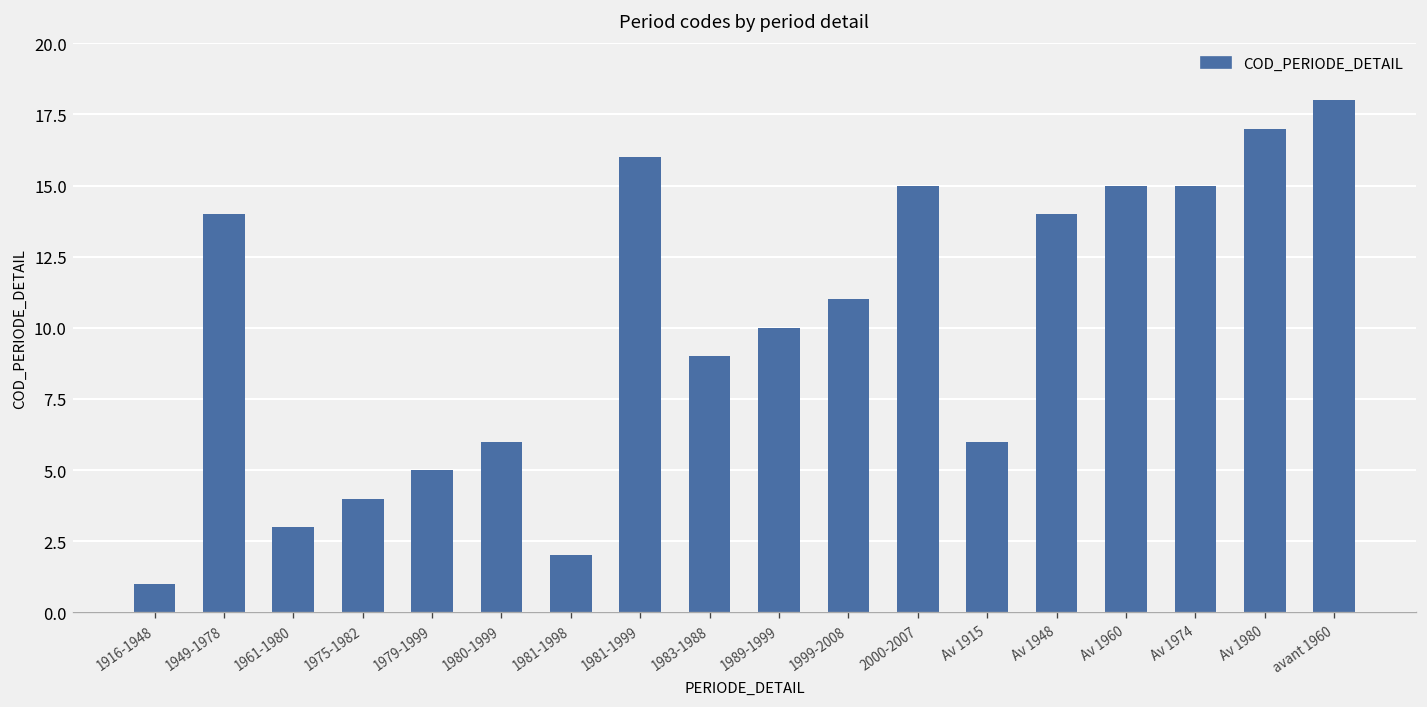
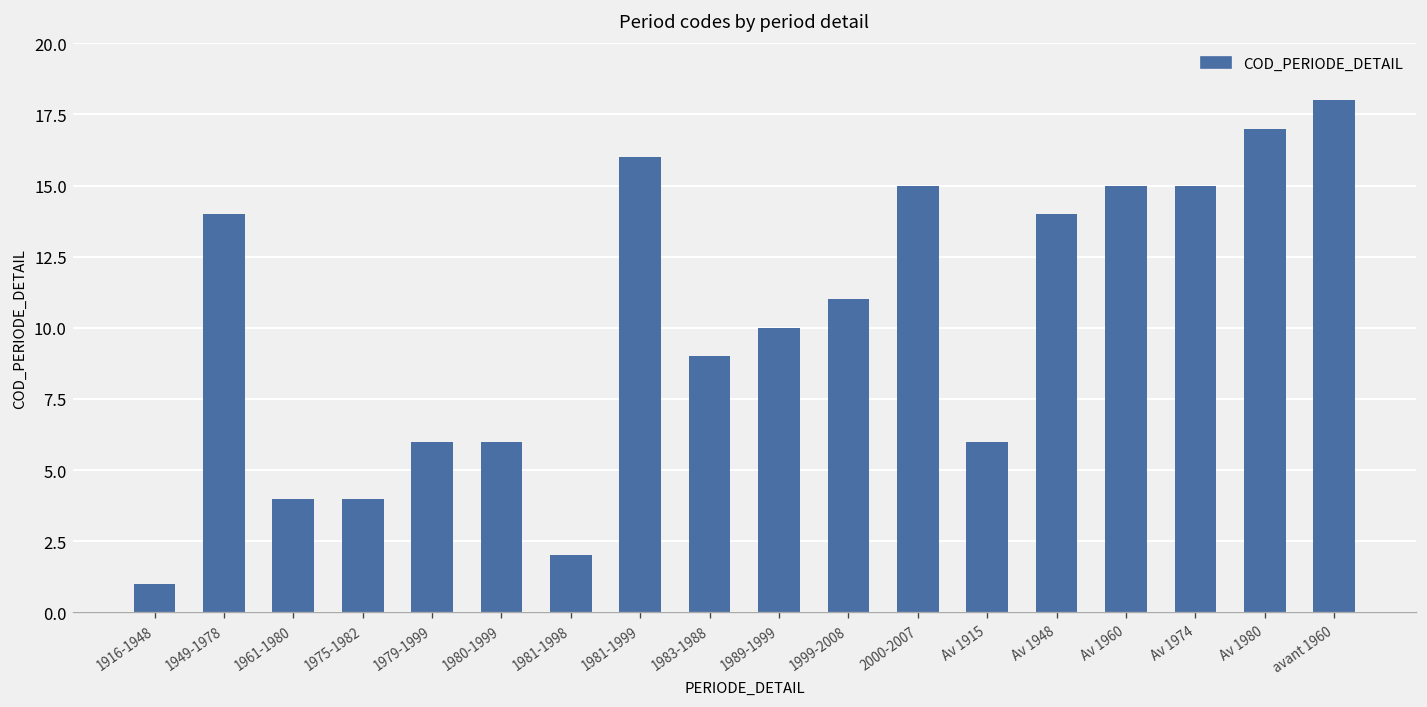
  {
    "1916-1948": 1,
    "1949-1978": 14,
-   "1961-1980": 3,
+   "1961-1980": 4,
    "1975-1982": 4,
-   "1979-1999": 5,
+   "1979-1999": 6,
    "1980-1999": 6,
    "1981-1998": 2,
    "1981-1999": 16,
    "1983-1988": 9,
    "1989-1999": 10,
    "1999-2008": 11,
    "2000-2007": 15,
    "Av 1915": 6,
    "Av 1948": 14,
    "Av 1960": 15,
    "Av 1974": 15,
    "Av 1980": 17,
    "avant 1960": 18
  }
